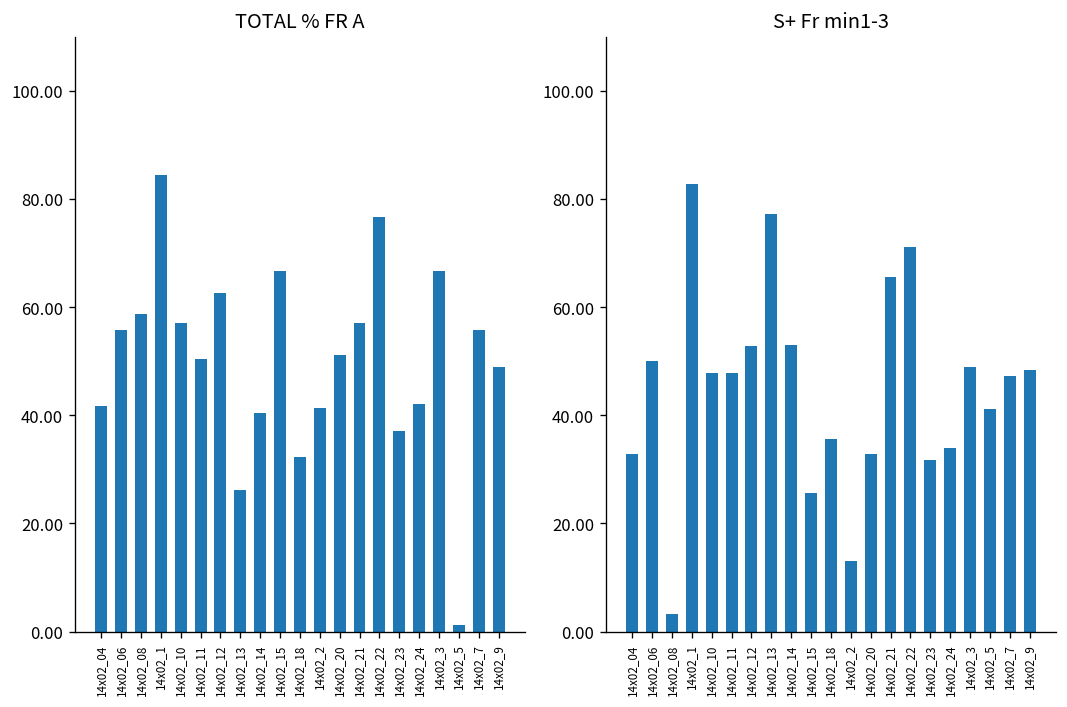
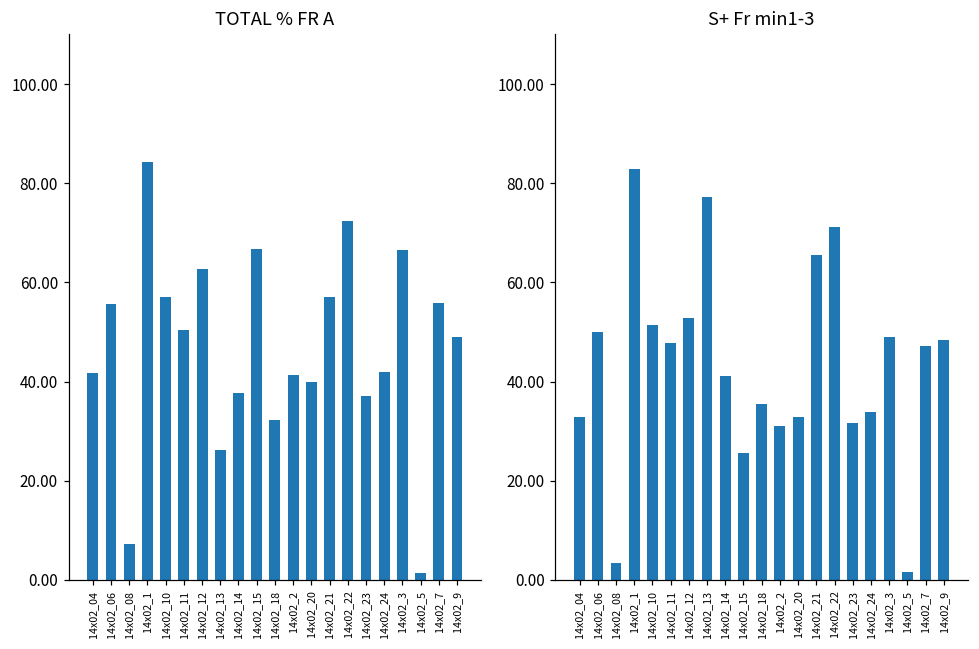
  {
    "TOTAL % FR A": {
      "14x02_04": 42,
      "14x02_06": 56,
-     "14x02_08": 59,
+     "14x02_08": 7,
      "14x02_1": 84,
      "14x02_10": 57,
      "14x02_11": 50,
      "14x02_12": 63,
      "14x02_13": 26,
-     "14x02_14": 40,
+     "14x02_14": 38,
      "14x02_15": 67,
      "14x02_18": 32,
      "14x02_2": 41,
-     "14x02_20": 51,
+     "14x02_20": 40,
      "14x02_21": 57,
-     "14x02_22": 77,
+     "14x02_22": 72,
      "14x02_23": 37,
      "14x02_24": 42,
      "14x02_3": 67,
      "14x02_5": 1,
      "14x02_7": 56,
      "14x02_9": 49
    },
    "S+ Fr min1-3": {
      "14x02_04": 33,
      "14x02_06": 50,
      "14x02_08": 3,
      "14x02_1": 83,
-     "14x02_10": 48,
+     "14x02_10": 51,
      "14x02_11": 48,
      "14x02_12": 53,
      "14x02_13": 77,
-     "14x02_14": 53,
+     "14x02_14": 41,
      "14x02_15": 26,
      "14x02_18": 36,
-     "14x02_2": 13,
+     "14x02_2": 31,
      "14x02_20": 33,
      "14x02_21": 66,
      "14x02_22": 71,
      "14x02_23": 32,
      "14x02_24": 34,
      "14x02_3": 49,
-     "14x02_5": 41,
+     "14x02_5": 2,
      "14x02_7": 47,
      "14x02_9": 48
    }
  }
